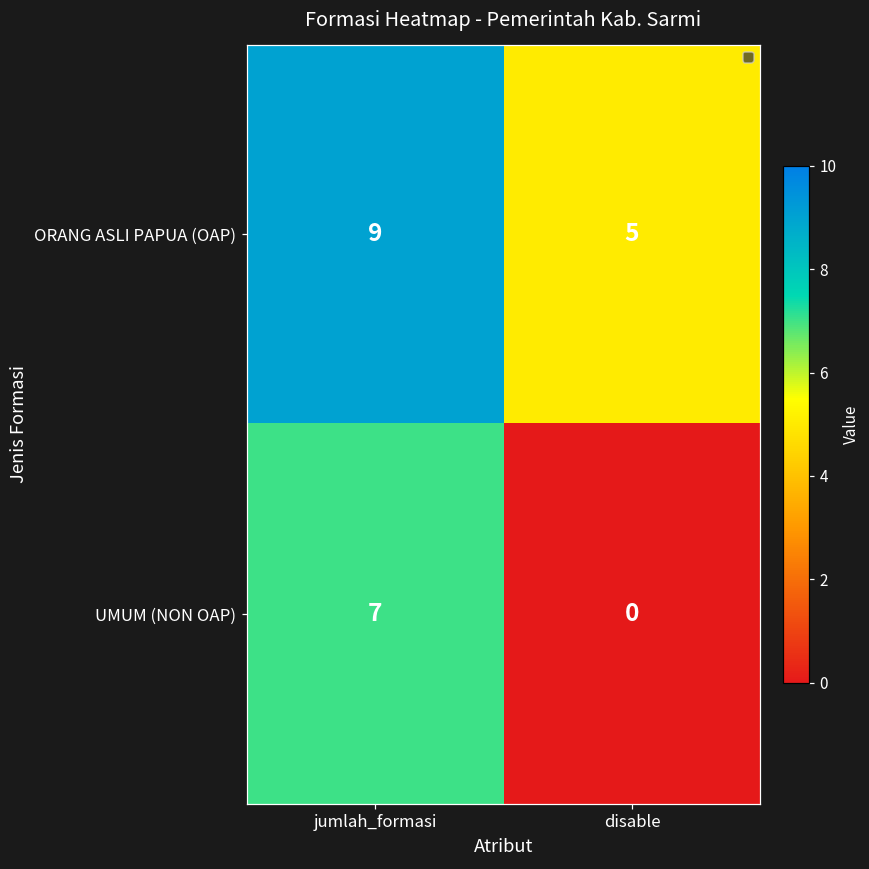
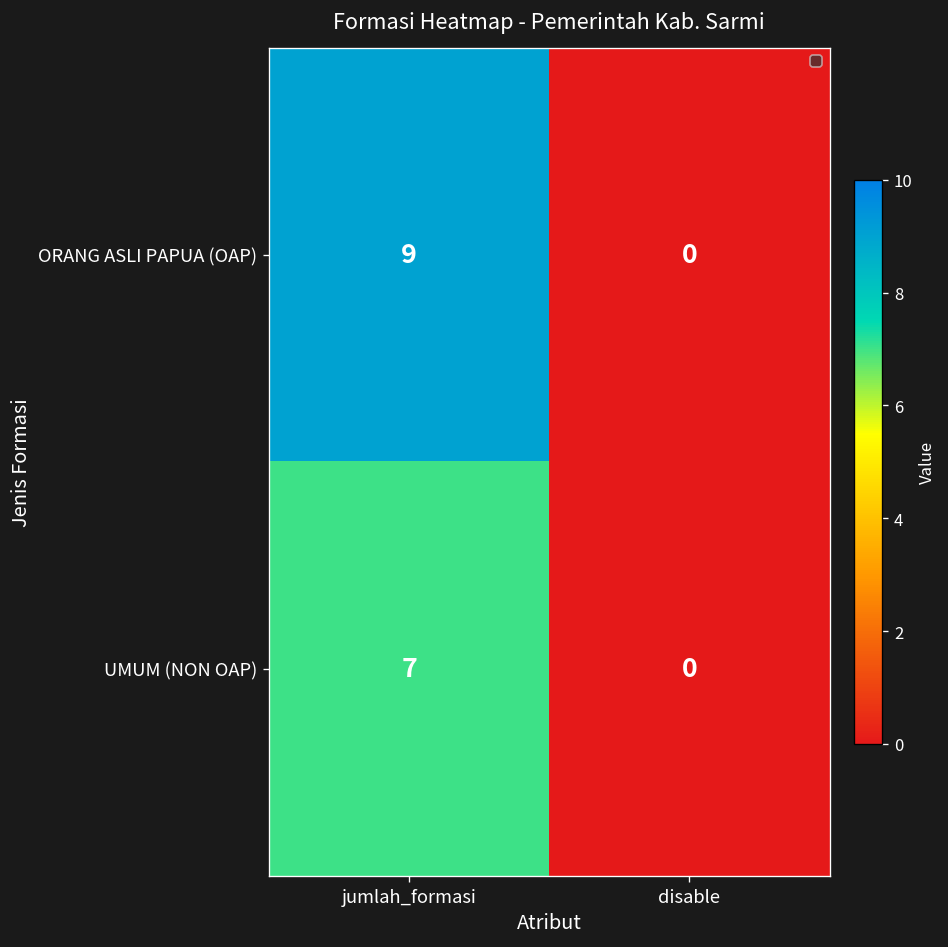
  {
    "ORANG ASLI PAPUA (OAP)": {
      "jumlah_formasi": 9,
-     "disable": 5
+     "disable": 0
    },
    "UMUM (NON OAP)": {
      "jumlah_formasi": 7,
      "disable": 0
    }
  }
